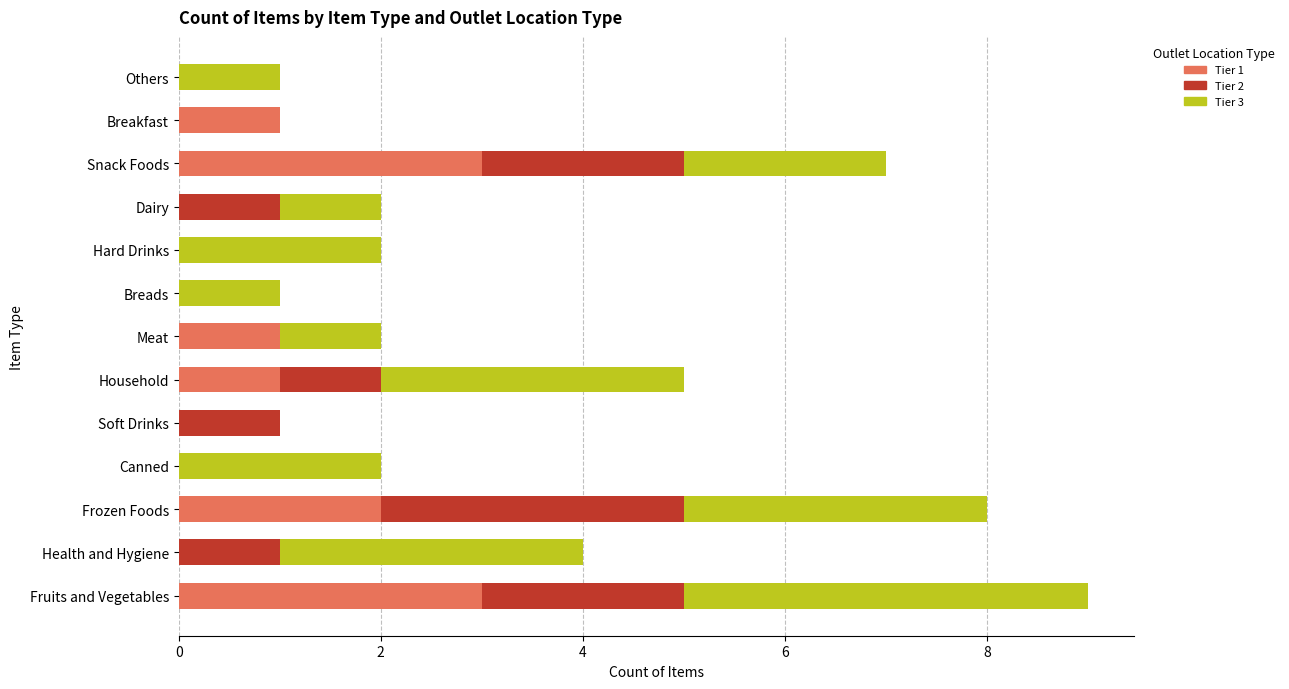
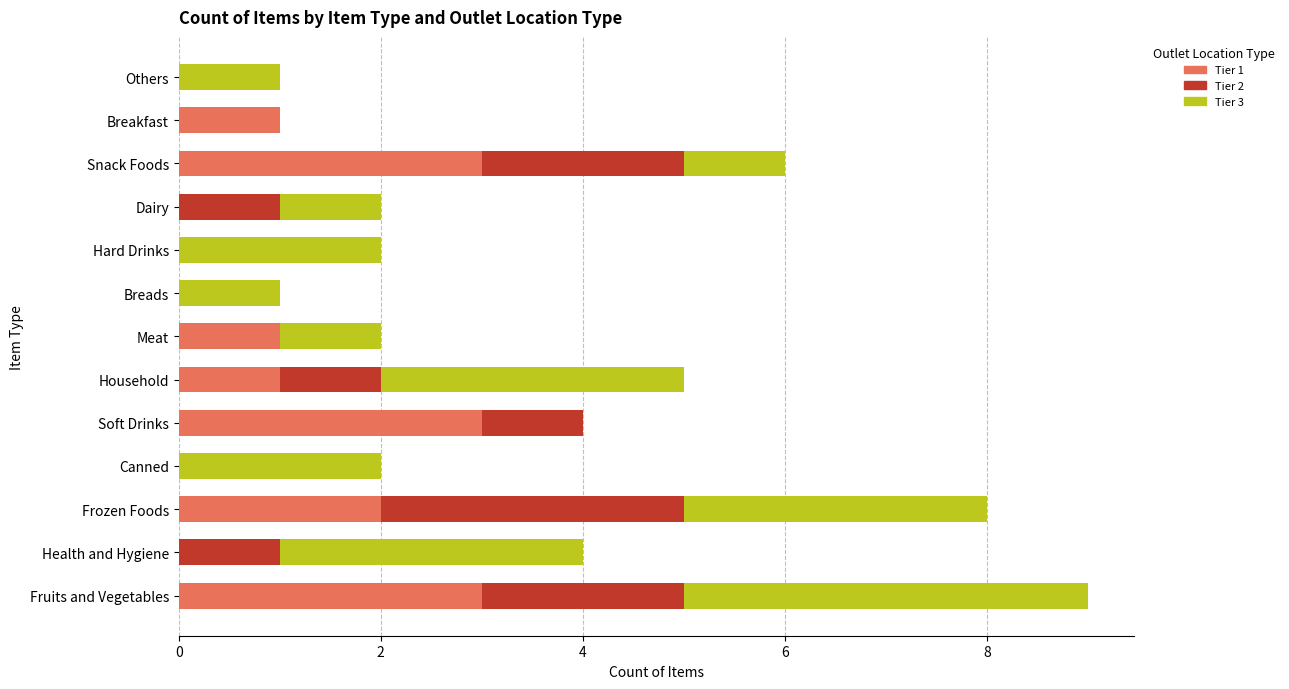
  {
    "Tier 1": {
      "Others": 0,
      "Breakfast": 1,
      "Snack Foods": 3,
      "Dairy": 0,
      "Hard Drinks": 0,
      "Breads": 0,
      "Meat": 1,
      "Household": 1,
-     "Soft Drinks": 0,
+     "Soft Drinks": 3,
      "Canned": 0,
      "Frozen Foods": 2,
      "Health and Hygiene": 0,
      "Fruits and Vegetables": 3
    },
    "Tier 2": {
      "Others": 0,
      "Breakfast": 0,
      "Snack Foods": 2,
      "Dairy": 1,
      "Hard Drinks": 0,
      "Breads": 0,
      "Meat": 0,
      "Household": 1,
      "Soft Drinks": 1,
      "Canned": 0,
      "Frozen Foods": 3,
      "Health and Hygiene": 1,
      "Fruits and Vegetables": 2
    },
    "Tier 3": {
      "Others": 1,
      "Breakfast": 0,
-     "Snack Foods": 2,
+     "Snack Foods": 1,
      "Dairy": 1,
      "Hard Drinks": 2,
      "Breads": 1,
      "Meat": 1,
      "Household": 3,
      "Soft Drinks": 0,
      "Canned": 2,
      "Frozen Foods": 3,
      "Health and Hygiene": 3,
      "Fruits and Vegetables": 4
    }
  }
